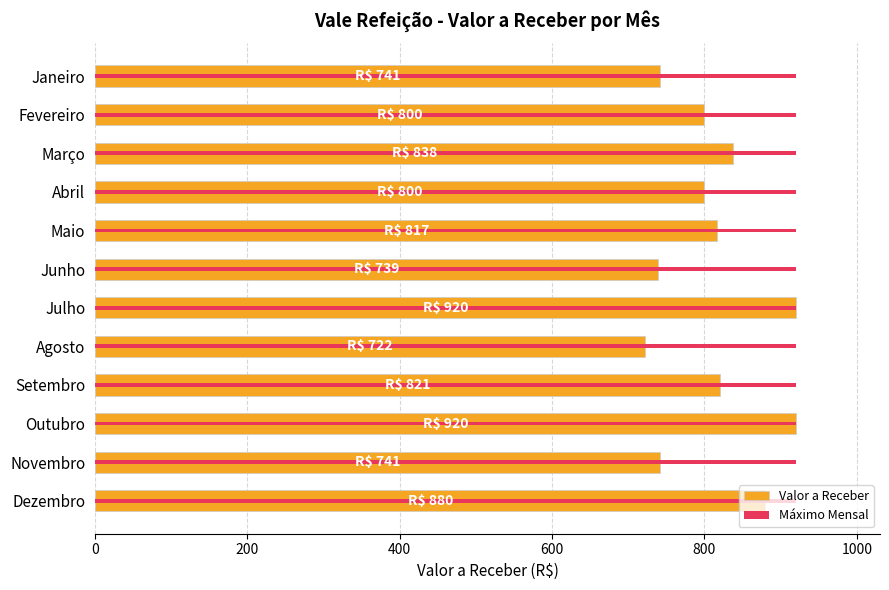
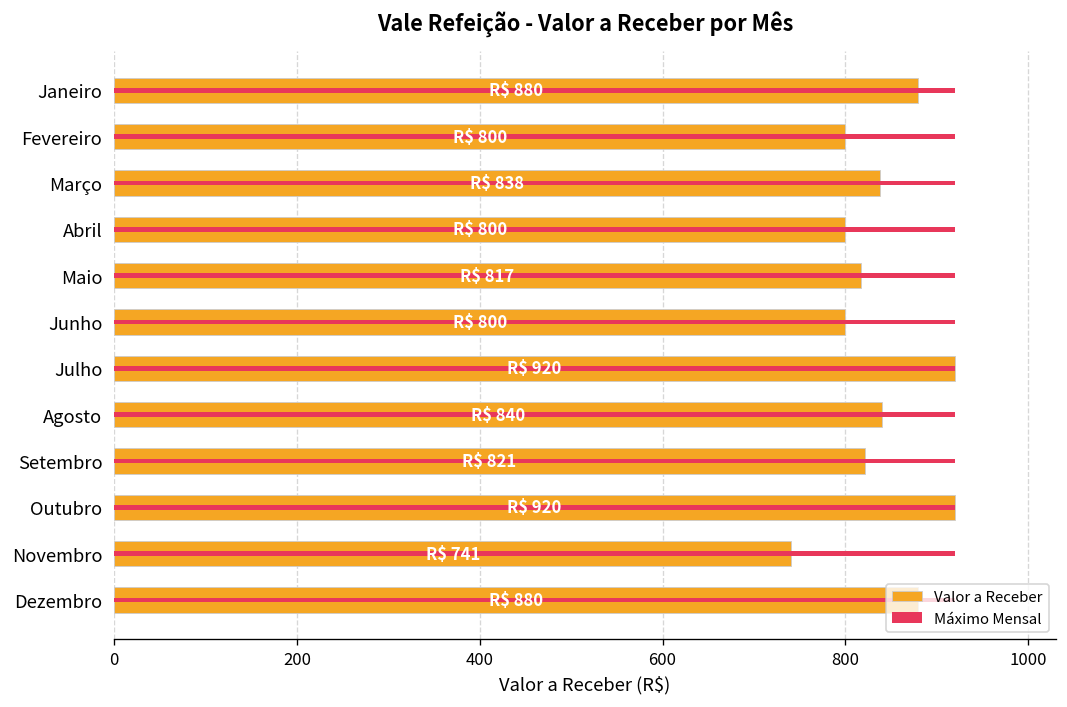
  {
    "Valor a Receber": {
-     "Janeiro": 741,
-     "Junho": 739,
-     "Agosto": 722
+     "Janeiro": 880,
+     "Junho": 800,
+     "Agosto": 840
    },
    "Máximo Mensal": {
      "Julho": 920,
      "Outubro": 920
    }
  }
